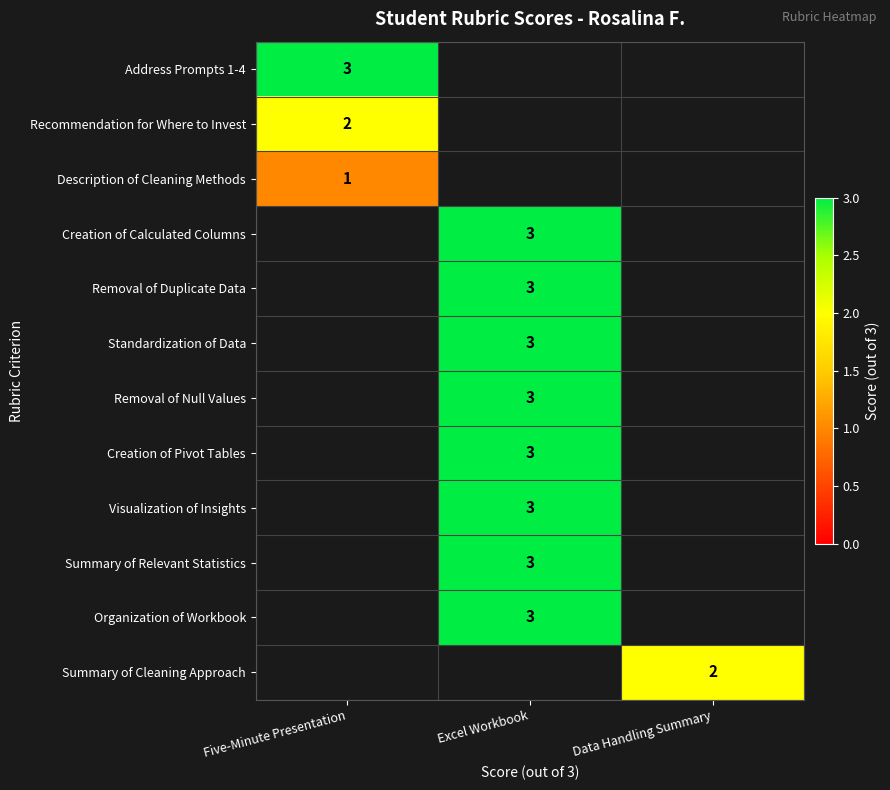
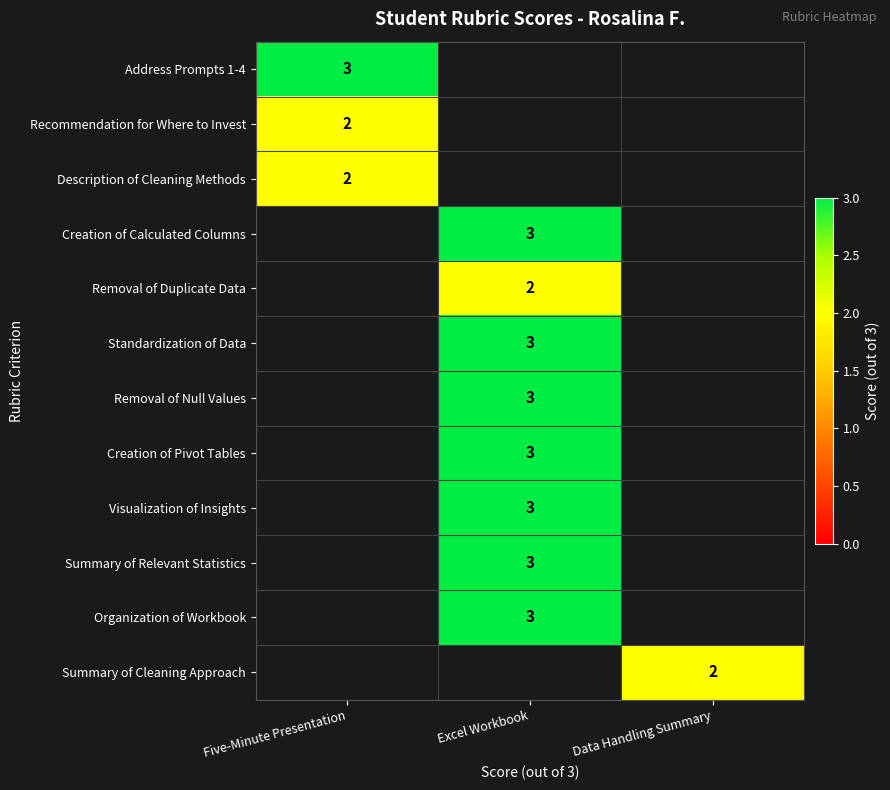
  {
    "Address Prompts 1-4": {
      "Five-Minute Presentation": 3
    },
    "Recommendation for Where to Invest": {
      "Five-Minute Presentation": 2
    },
    "Description of Cleaning Methods": {
-     "Five-Minute Presentation": 1
+     "Five-Minute Presentation": 2
    },
    "Creation of Calculated Columns": {
      "Excel Workbook": 3
    },
    "Removal of Duplicate Data": {
-     "Excel Workbook": 3
+     "Excel Workbook": 2
    },
    "Standardization of Data": {
      "Excel Workbook": 3
    },
    "Removal of Null Values": {
      "Excel Workbook": 3
    },
    "Creation of Pivot Tables": {
      "Excel Workbook": 3
    },
    "Visualization of Insights": {
      "Excel Workbook": 3
    },
    "Summary of Relevant Statistics": {
      "Excel Workbook": 3
    },
    "Organization of Workbook": {
      "Excel Workbook": 3
    },
    "Summary of Cleaning Approach": {
      "Data Handling Summary": 2
    }
  }
